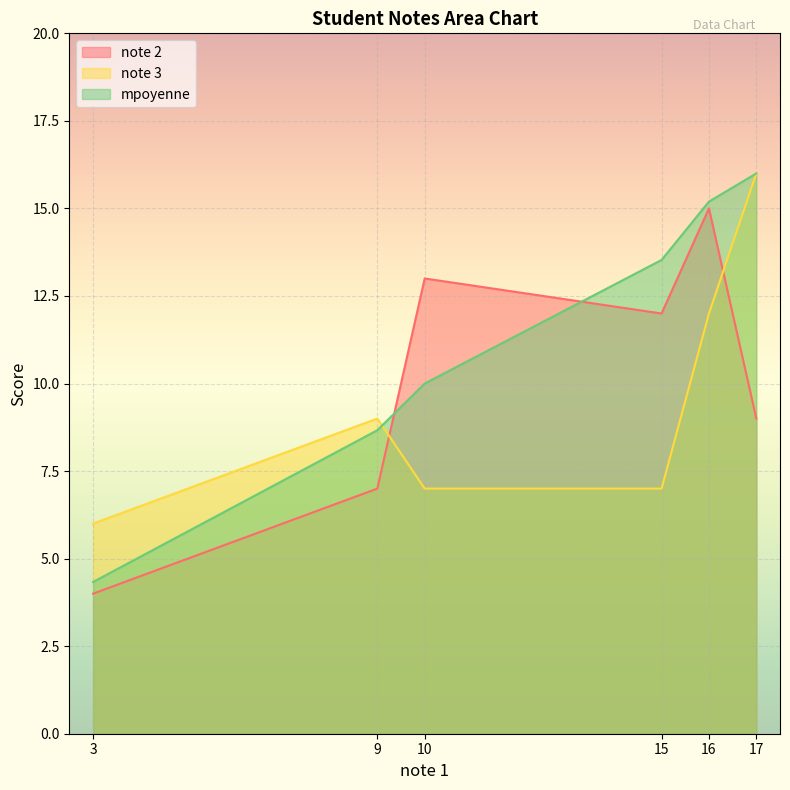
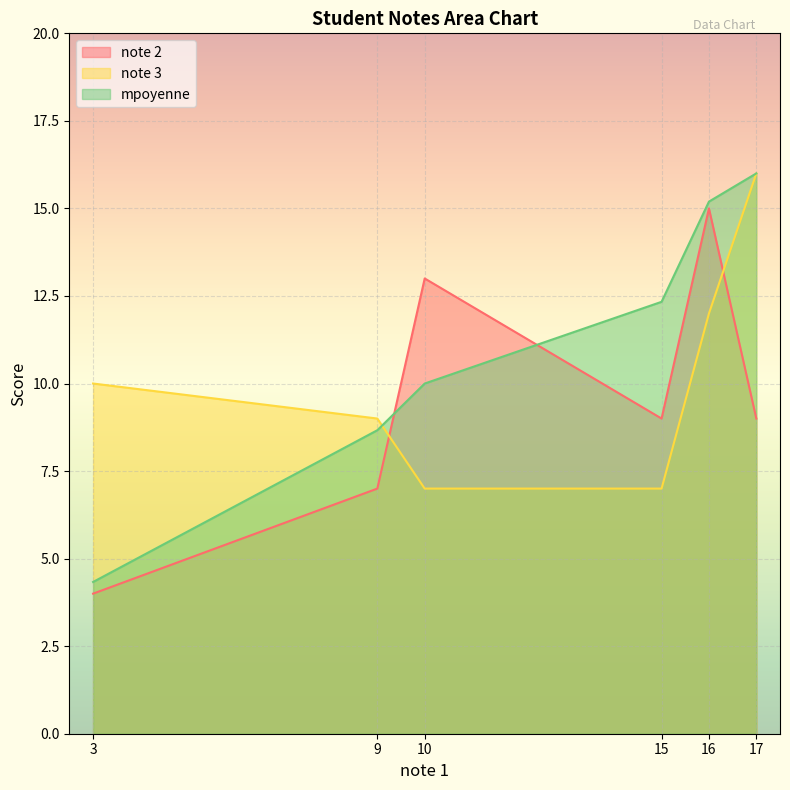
  {
    "note 2": {
      "3": 4,
      "9": 7,
      "10": 13,
-     "15": 12,
+     "15": 9,
      "16": 15,
      "17": 9
    },
    "note 3": {
-     "3": 6,
+     "3": 10,
      "9": 9,
      "10": 7,
      "15": 7,
      "16": 12
    },
    "mpoyenne": {
      "3": 4.3,
      "9": 8.7,
      "10": 10.0,
-     "15": 13.5,
+     "15": 12.3,
      "16": 15.2
    }
  }
